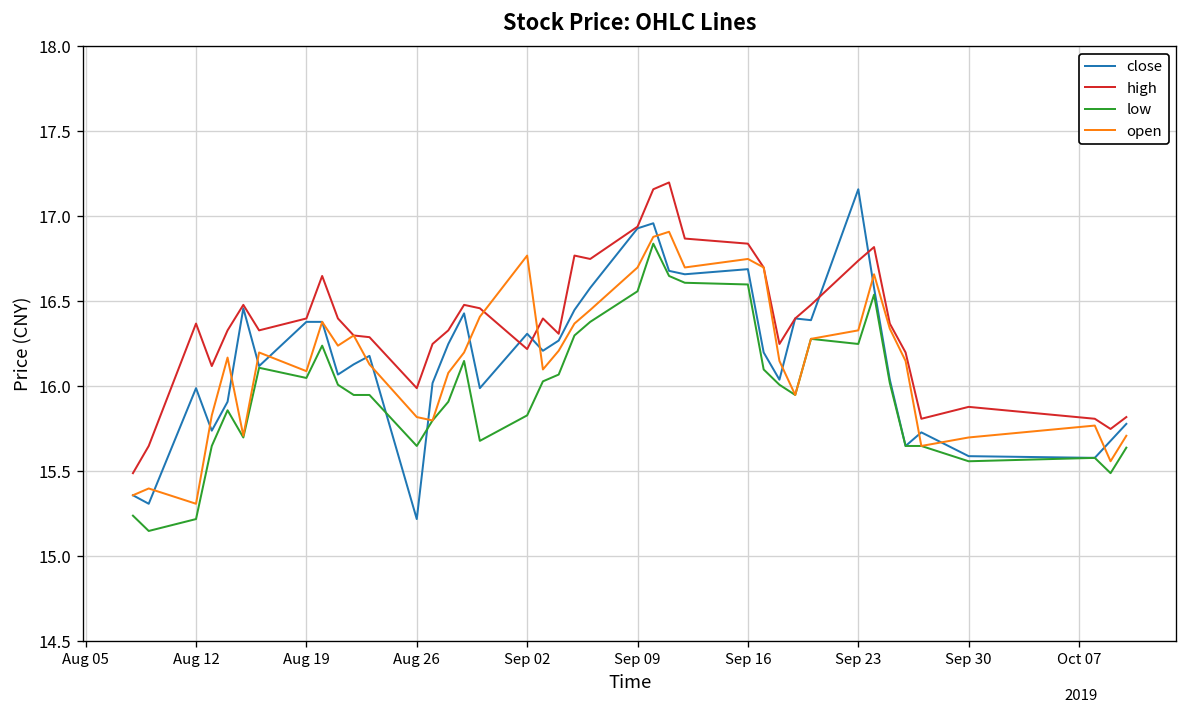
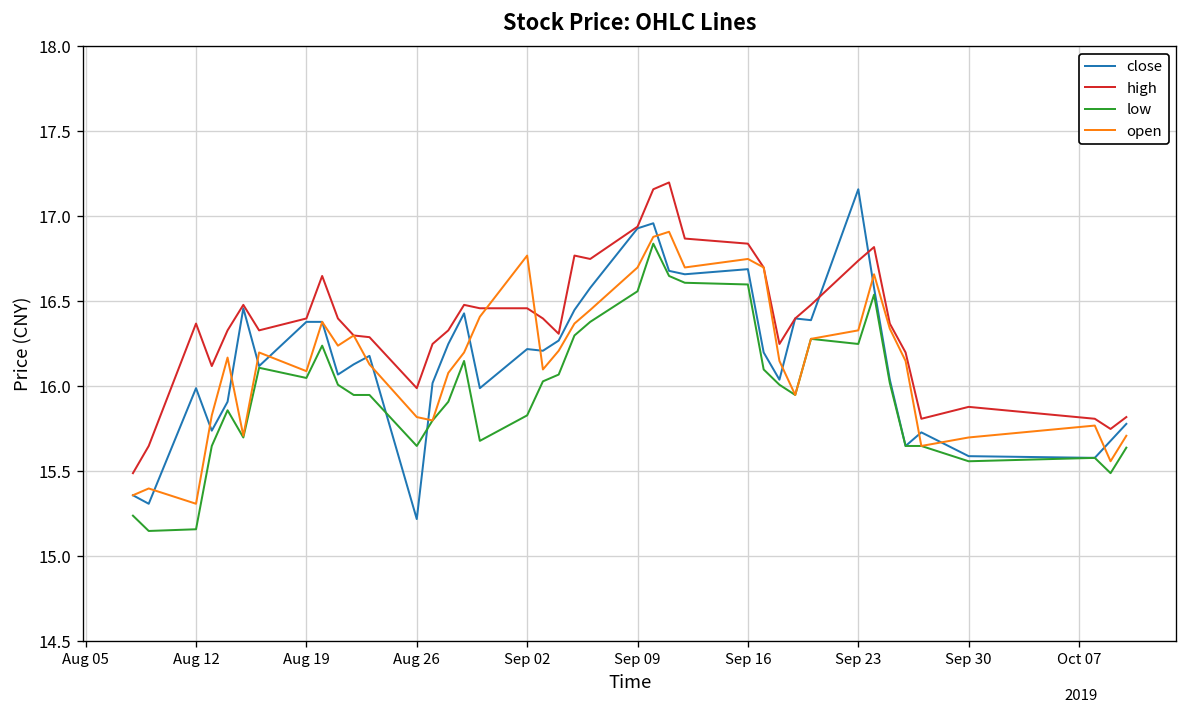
  {
    "close": {
      "Aug 12": 15.99,
      "Aug 19": 16.38,
      "Aug 26": 15.22,
-     "Sep 02": 16.31,
+     "Sep 02": 16.22,
      "Sep 16": 16.69,
      "Sep 23": 17.16,
      "Sep 30": 15.59
    },
    "high": {
      "Aug 12": 16.37,
      "Aug 19": 16.40,
      "Aug 26": 15.99,
-     "Sep 02": 16.22,
+     "Sep 02": 16.46,
      "Sep 16": 16.84,
      "Sep 23": 16.74,
      "Sep 30": 15.88
    },
    "low": {
-     "Aug 12": 15.22,
+     "Aug 12": 15.16,
      "Aug 19": 16.05,
      "Aug 26": 15.65,
      "Sep 02": 15.83,
      "Sep 09": 16.56,
      "Sep 16": 16.60,
      "Sep 23": 16.25,
      "Sep 30": 15.56
    },
    "open": {
      "Aug 12": 15.31,
      "Aug 19": 16.09,
      "Aug 26": 15.82,
      "Sep 02": 16.77,
      "Sep 09": 16.70,
      "Sep 16": 16.75,
      "Sep 23": 16.33,
      "Sep 30": 15.70
    }
  }
